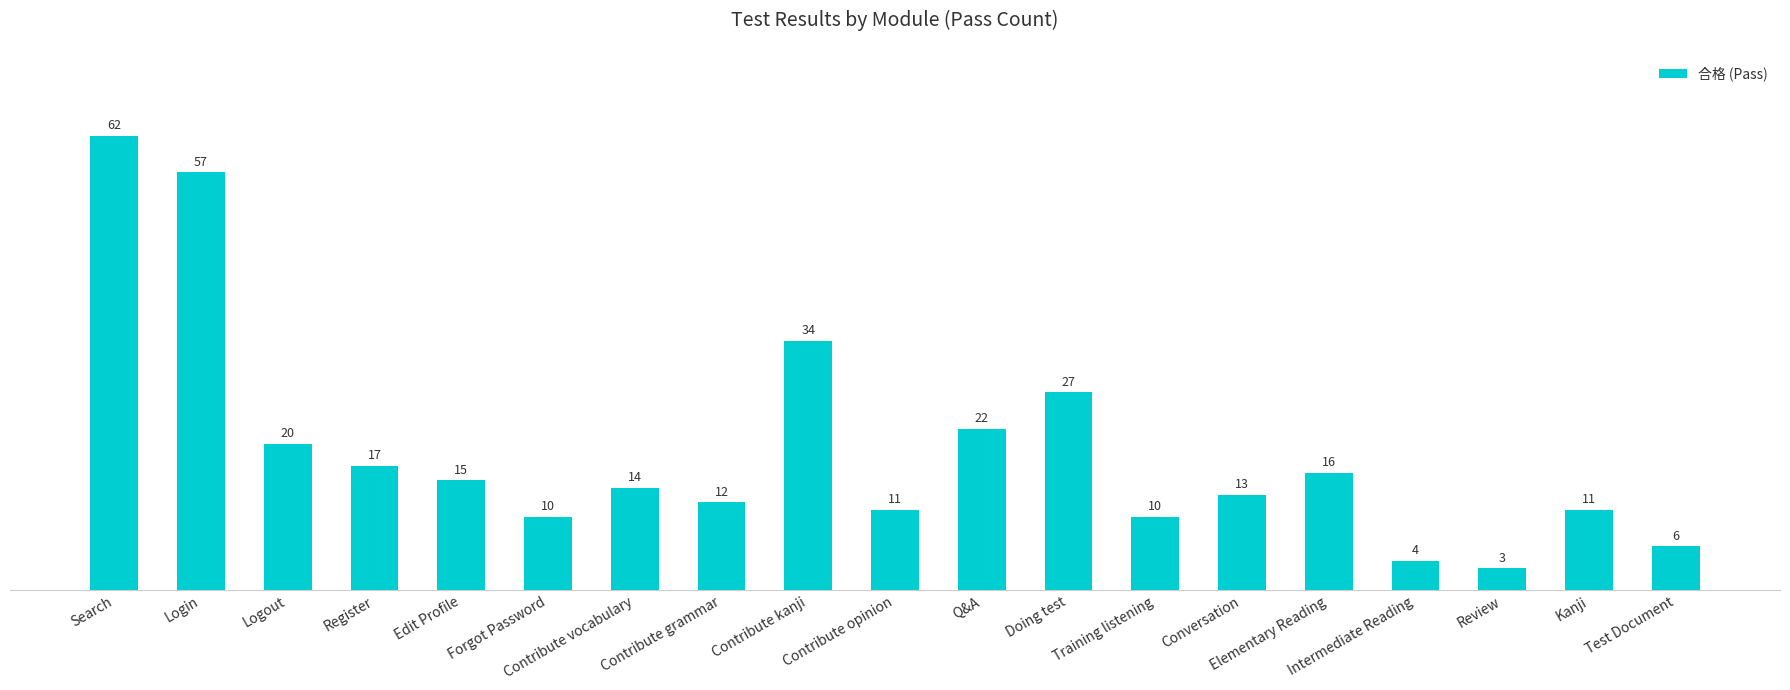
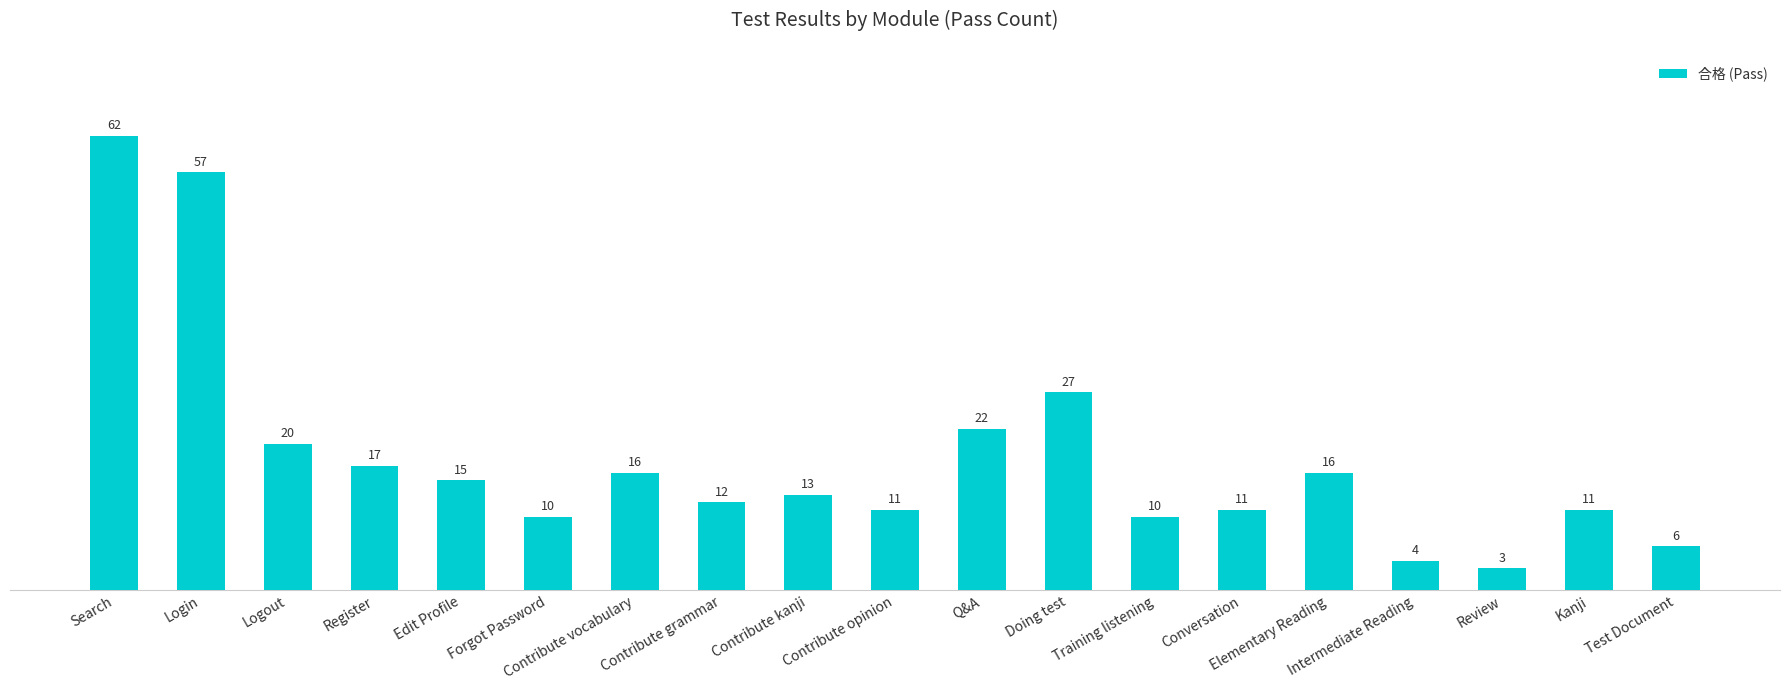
  {
    "Search": 62,
    "Login": 57,
    "Logout": 20,
    "Register": 17,
    "Edit Profile": 15,
    "Forgot Password": 10,
-   "Contribute vocabulary": 14,
+   "Contribute vocabulary": 16,
    "Contribute grammar": 12,
-   "Contribute kanji": 34,
+   "Contribute kanji": 13,
    "Contribute opinion": 11,
    "Q&A": 22,
    "Doing test": 27,
    "Training listening": 10,
-   "Conversation": 13,
+   "Conversation": 11,
    "Elementary Reading": 16,
    "Intermediate Reading": 4,
    "Review": 3,
    "Kanji": 11,
    "Test Document": 6
  }
